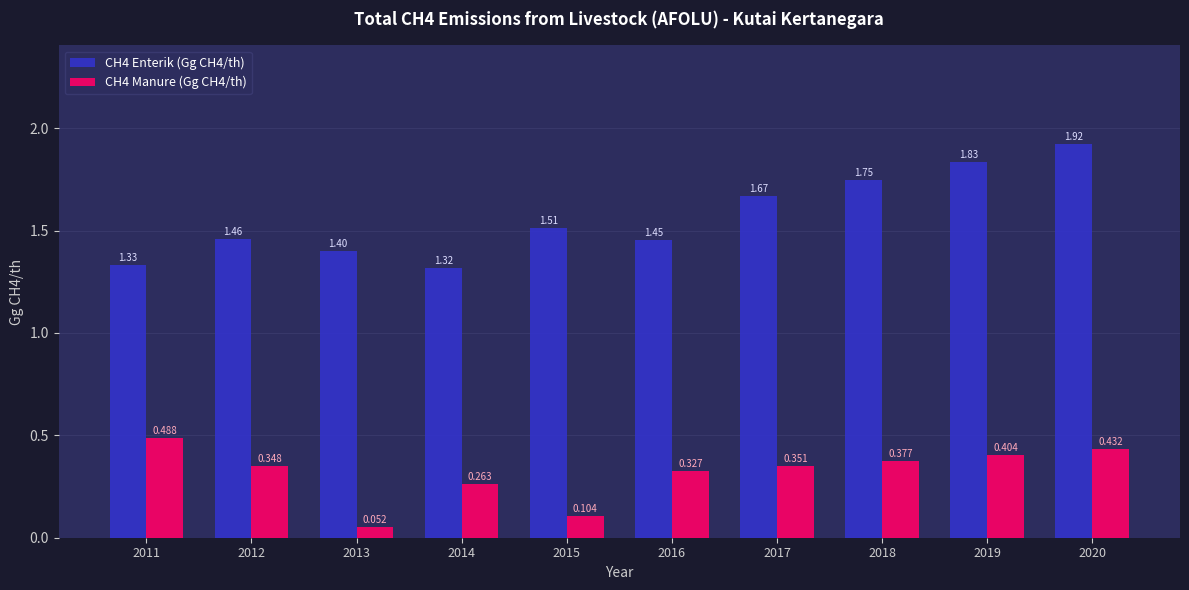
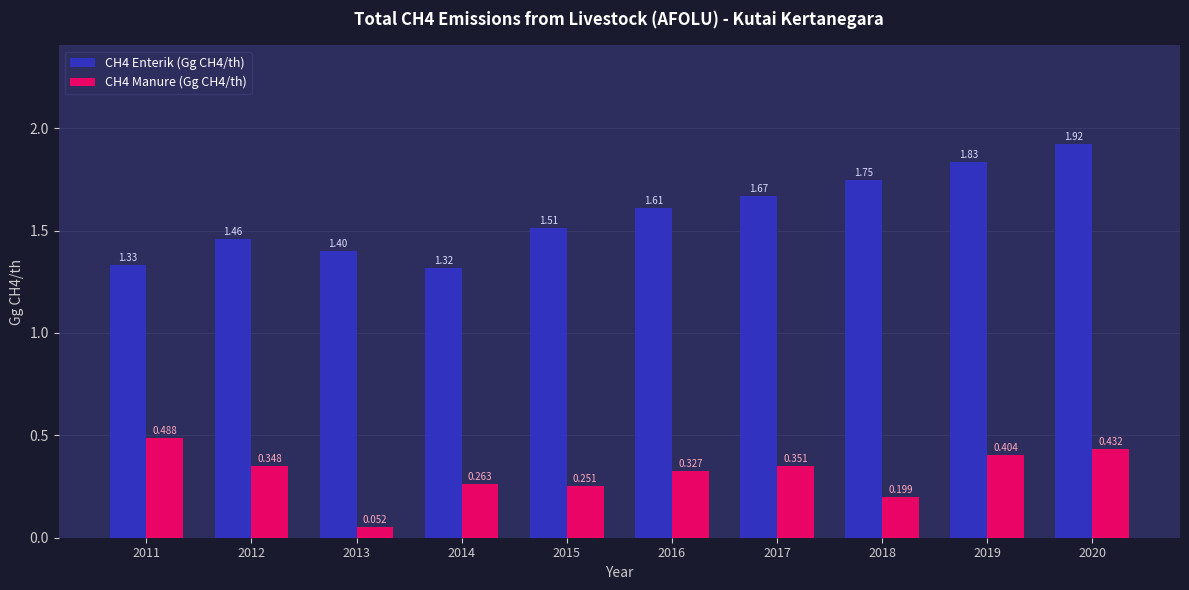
  {
    "CH4 Enterik (Gg CH4/th)": {
      "2011": 1.33,
      "2012": 1.46,
      "2013": 1.40,
      "2014": 1.32,
      "2015": 1.51,
-     "2016": 1.45,
+     "2016": 1.61,
      "2017": 1.67,
      "2018": 1.75,
      "2019": 1.83,
      "2020": 1.92
    },
    "CH4 Manure (Gg CH4/th)": {
      "2011": 0.488,
      "2012": 0.348,
      "2013": 0.052,
      "2014": 0.263,
-     "2015": 0.104,
+     "2015": 0.251,
      "2016": 0.327,
      "2017": 0.351,
-     "2018": 0.377,
+     "2018": 0.199,
      "2019": 0.404,
      "2020": 0.432
    }
  }
